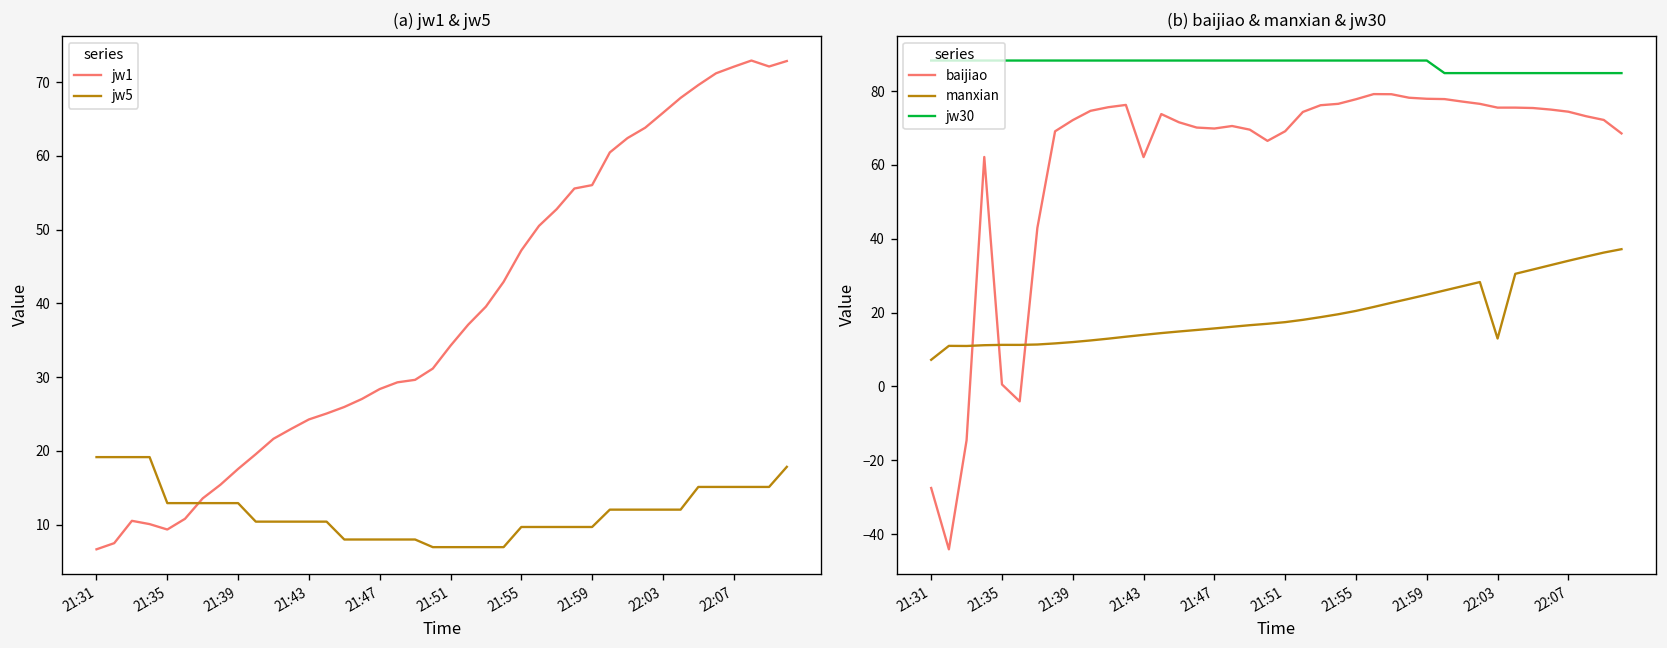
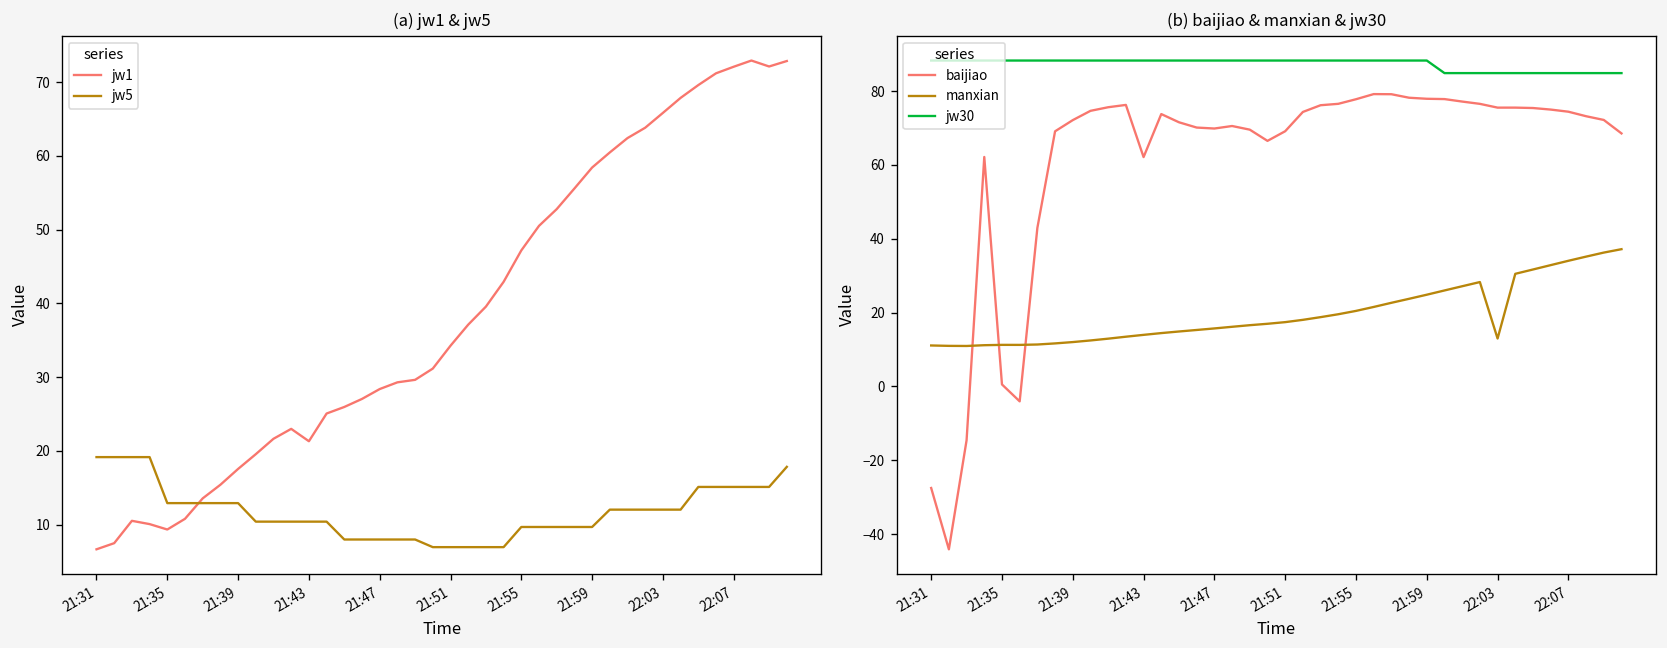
  {
    "(a) jw1 & jw5": {
      "jw1": {
        "21:31": 7,
        "21:35": 9,
        "21:39": 18,
-       "21:43": 24,
+       "21:43": 21,
        "21:47": 28,
        "21:51": 34,
        "21:55": 47,
-       "21:59": 56,
+       "21:59": 58,
        "22:03": 66,
        "22:07": 72
      },
      "jw5": {
        "21:31": 19,
        "21:35": 13,
        "21:39": 13,
        "21:43": 10,
        "21:47": 8,
        "21:51": 7,
        "21:55": 10,
        "21:59": 10,
        "22:03": 12,
        "22:07": 15
      }
    },
    "(b) baijiao & manxian & jw30": {
      "baijiao": {
        "21:31": -28,
        "21:35": 1,
        "21:39": 72,
        "21:43": 62,
        "21:47": 70,
        "21:51": 69,
        "21:55": 78,
        "21:59": 78,
        "22:03": 76,
        "22:07": 74
      },
      "manxian": {
-       "21:31": 7,
+       "21:31": 11,
        "21:35": 11,
        "21:39": 12,
        "21:43": 14,
        "21:47": 16,
        "21:51": 17,
        "21:55": 20,
        "21:59": 25,
        "22:03": 13,
        "22:07": 34
      },
      "jw30": {
        "21:39": 88,
        "21:43": 88,
        "21:47": 88,
        "21:51": 88,
        "21:55": 88,
        "21:59": 88,
        "22:03": 85,
        "22:07": 85
      }
    }
  }
